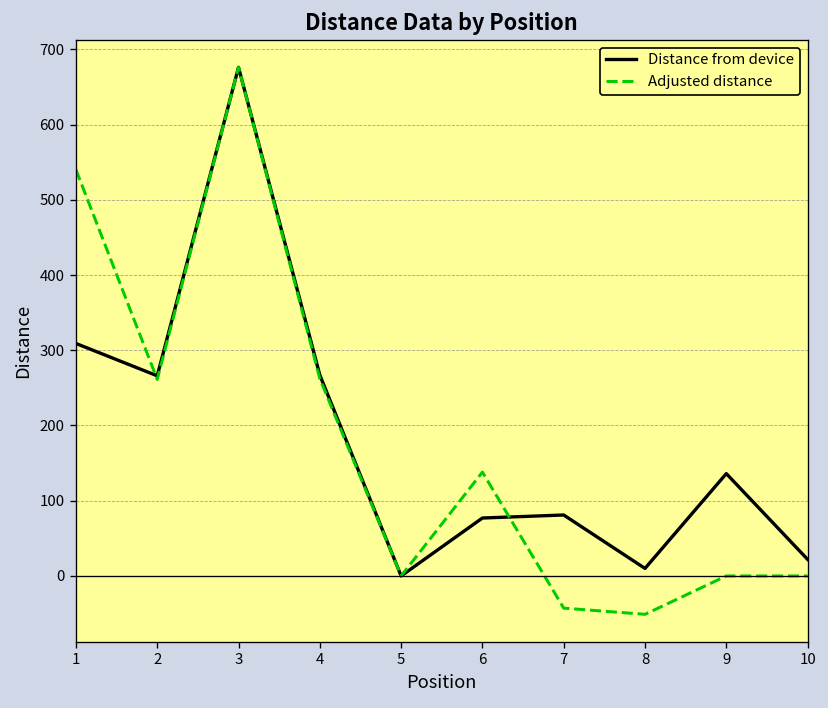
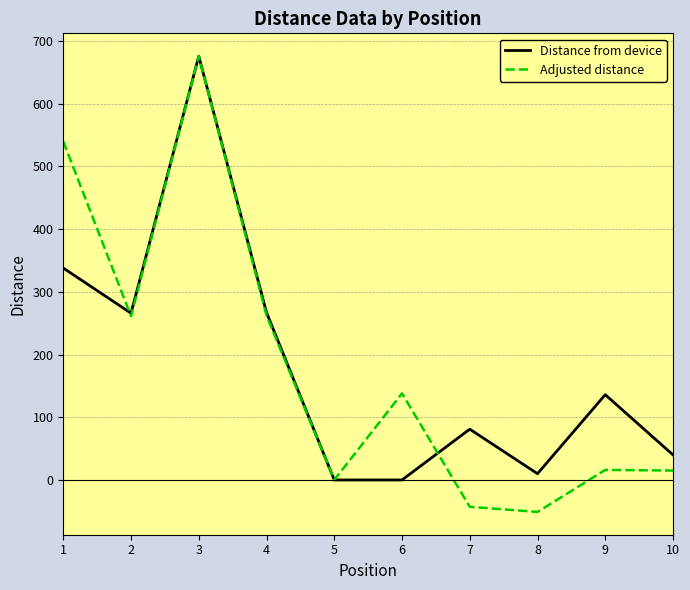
  {
    "Distance from device": {
-     "1": 310,
+     "1": 340,
      "2": 270,
      "4": 270,
-     "6": 80,
+     "6": 0,
      "7": 80,
      "8": 10,
      "9": 140,
-     "10": 20
+     "10": 40
    },
    "Adjusted distance": {
      "1": 540,
      "2": 260,
      "4": 260,
      "6": 140,
      "7": -40,
      "8": -50,
-     "9": 0,
-     "10": 0
+     "9": 20,
+     "10": 20
    }
  }
